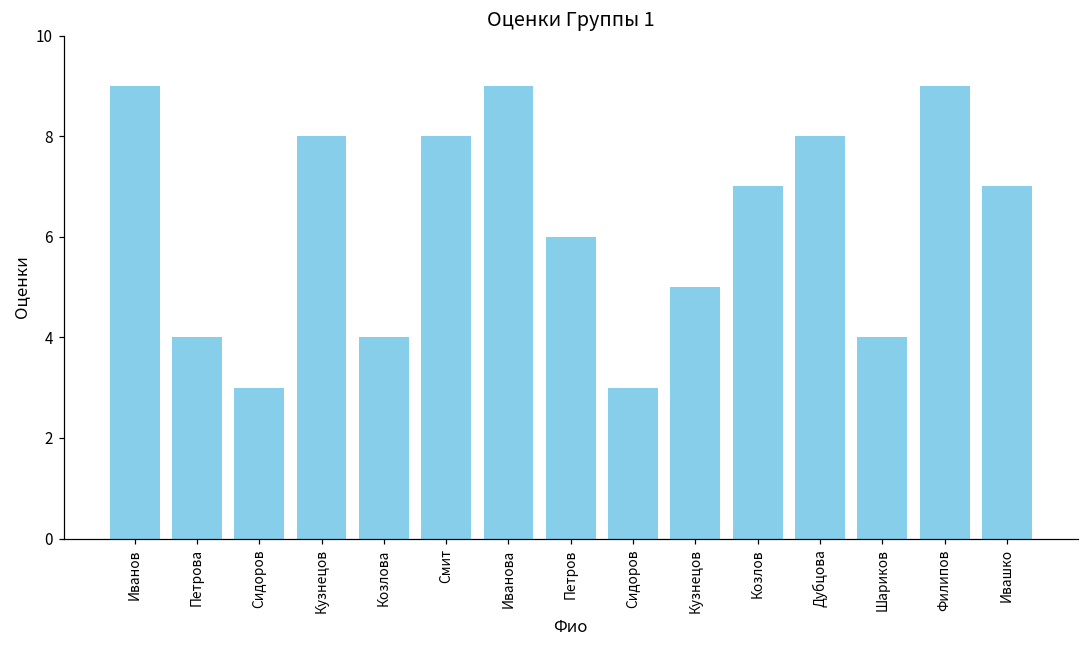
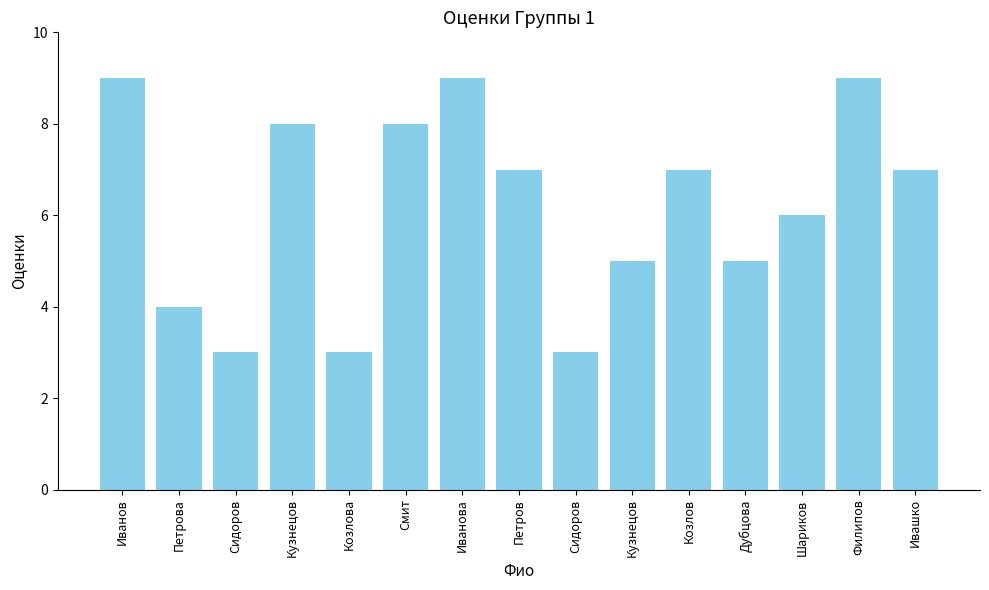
  {
    "Иванов": 9,
    "Петрова": 4,
-   "Козлова": 4,
+   "Козлова": 3,
    "Смит": 8,
    "Иванова": 9,
-   "Петров": 6,
+   "Петров": 7,
    "Козлов": 7,
-   "Дубцова": 8,
-   "Шариков": 4,
+   "Дубцова": 5,
+   "Шариков": 6,
    "Филипов": 9,
    "Ивашко": 7
  }
